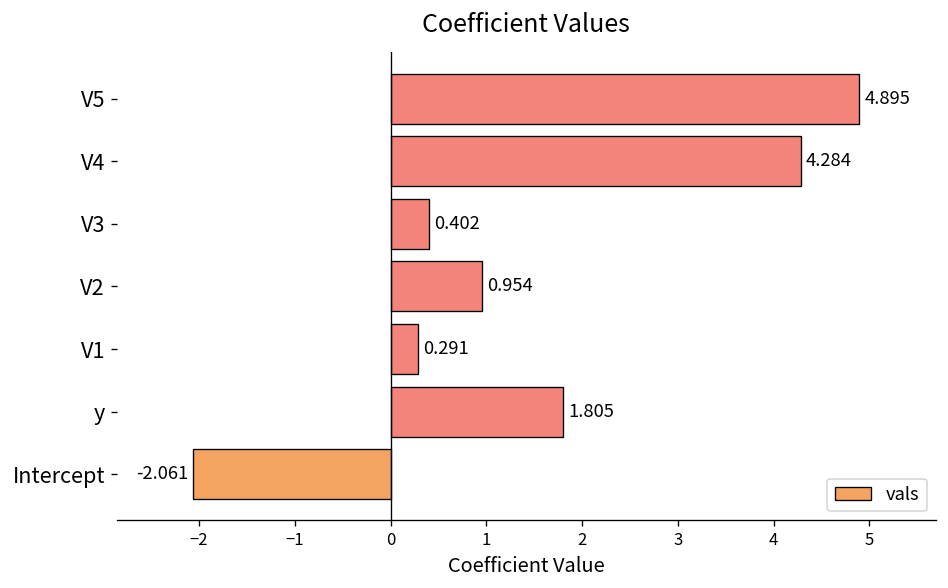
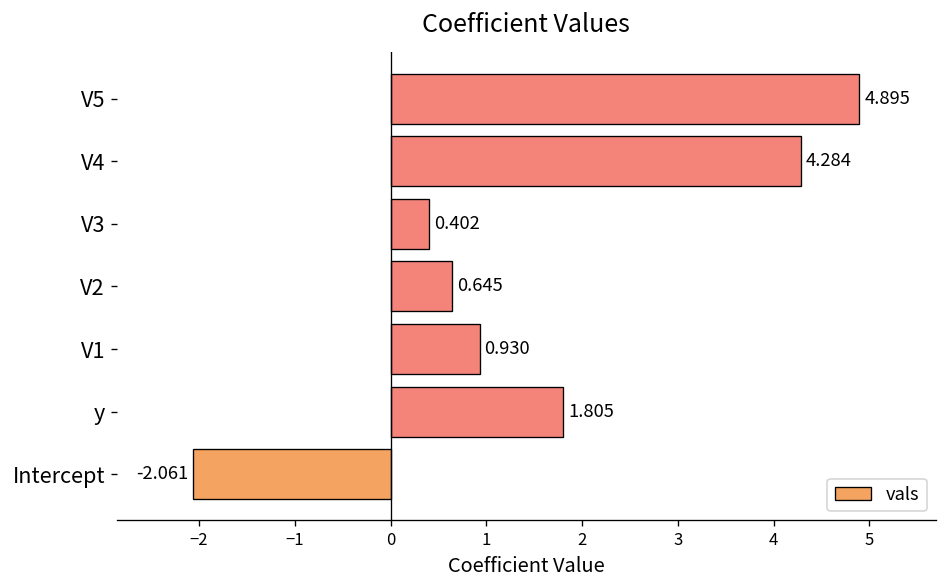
  {
    "V5": 4.895,
    "V4": 4.284,
    "V3": 0.402,
-   "V2": 0.954,
-   "V1": 0.291,
+   "V2": 0.645,
+   "V1": 0.930,
    "y": 1.805,
    "Intercept": -2.061
  }
